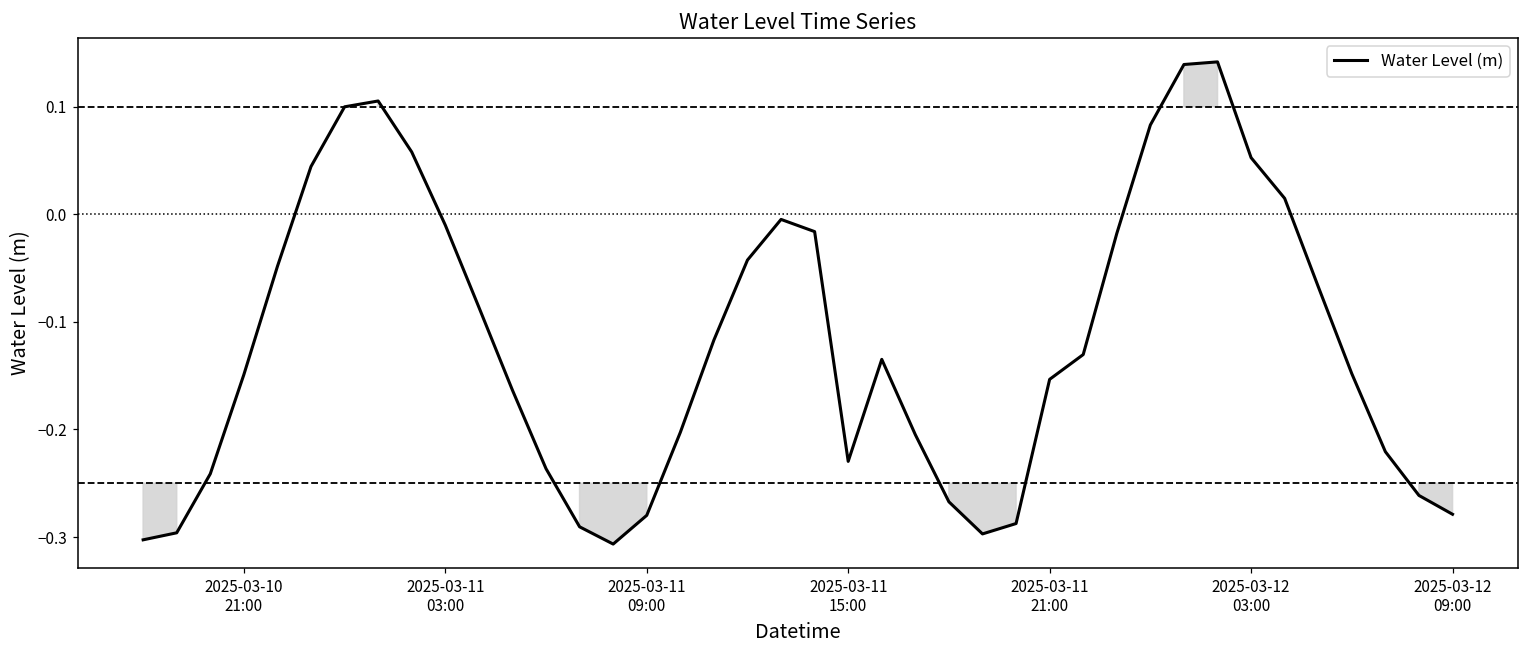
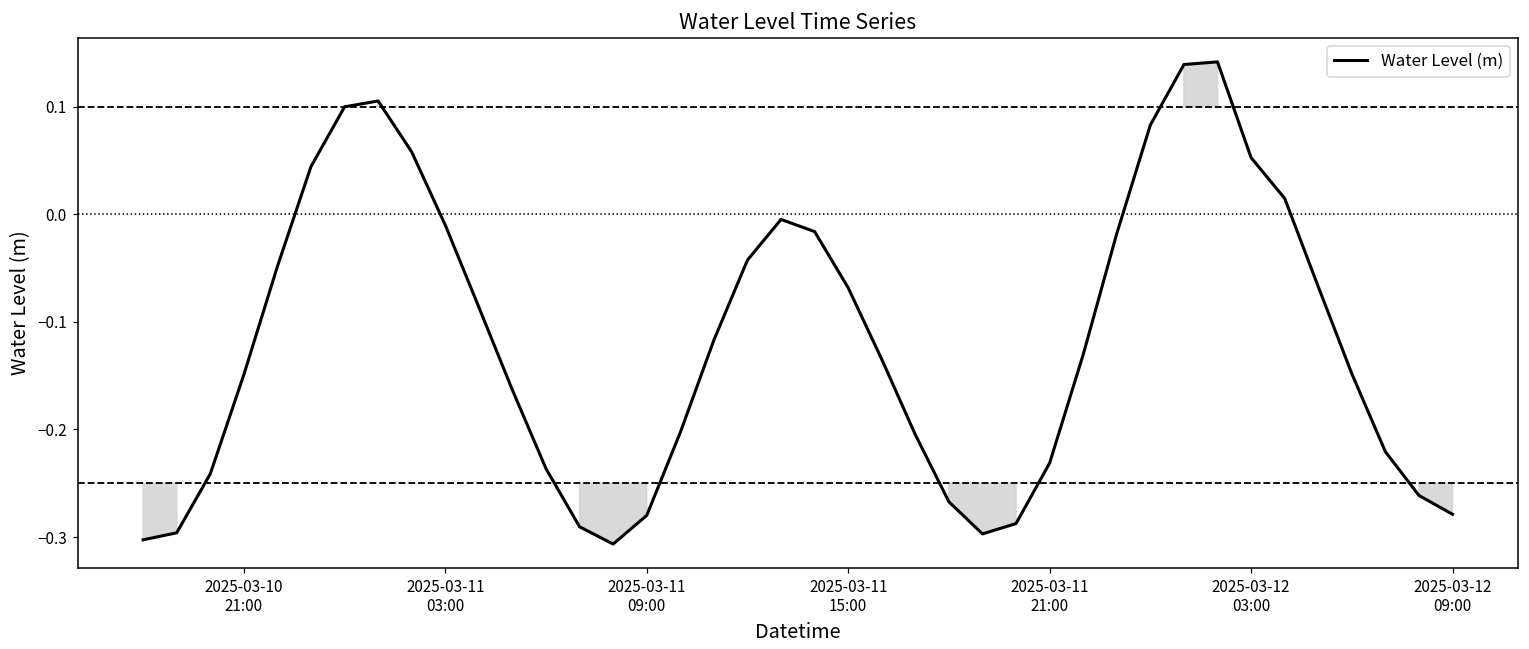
  {
    "2025-03-10 21:00": -0.15,
    "2025-03-11 03:00": -0.01,
    "2025-03-11 09:00": -0.28,
-   "2025-03-11 15:00": -0.23,
-   "2025-03-11 21:00": -0.15,
+   "2025-03-11 15:00": -0.07,
+   "2025-03-11 21:00": -0.23,
    "2025-03-12 03:00": 0.05,
    "2025-03-12 09:00": -0.28
  }
